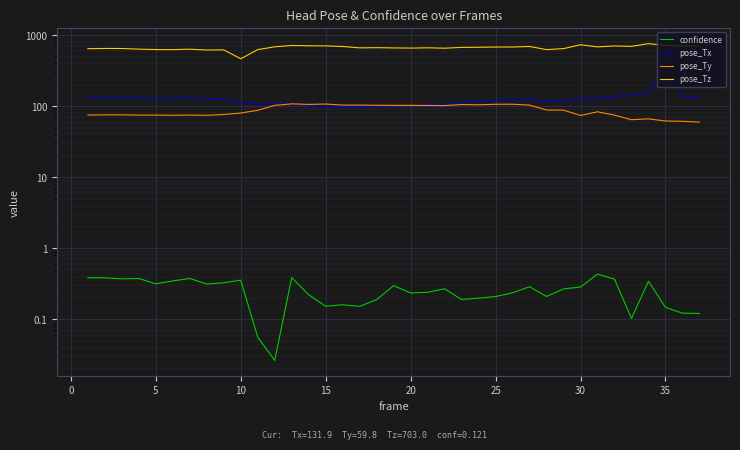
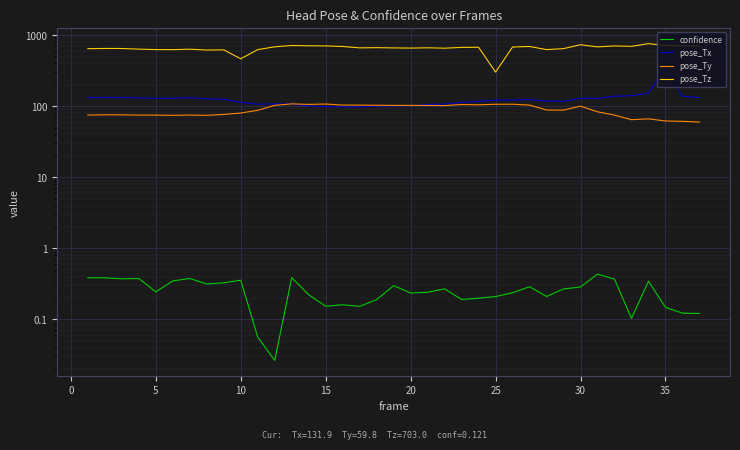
  {
    "confidence": {
-     "5": 0.3,
+     "5": 0.24,
      "10": 0.4,
      "15": 0.15,
      "20": 0.23,
      "25": 0.21,
      "30": 0.29,
      "35": 0.15
    },
    "pose_Tx": {
      "5": 130,
      "10": 110,
      "15": 100,
      "25": 120,
      "30": 130
    },
    "pose_Ty": {
      "5": 70,
      "10": 80,
      "15": 110,
      "25": 110,
-     "30": 70,
+     "30": 100,
      "35": 60
    },
    "pose_Tz": {
      "5": 600,
      "10": 500,
      "15": 700,
      "20": 700,
-     "25": 700,
+     "25": 300,
      "30": 700
    }
  }
